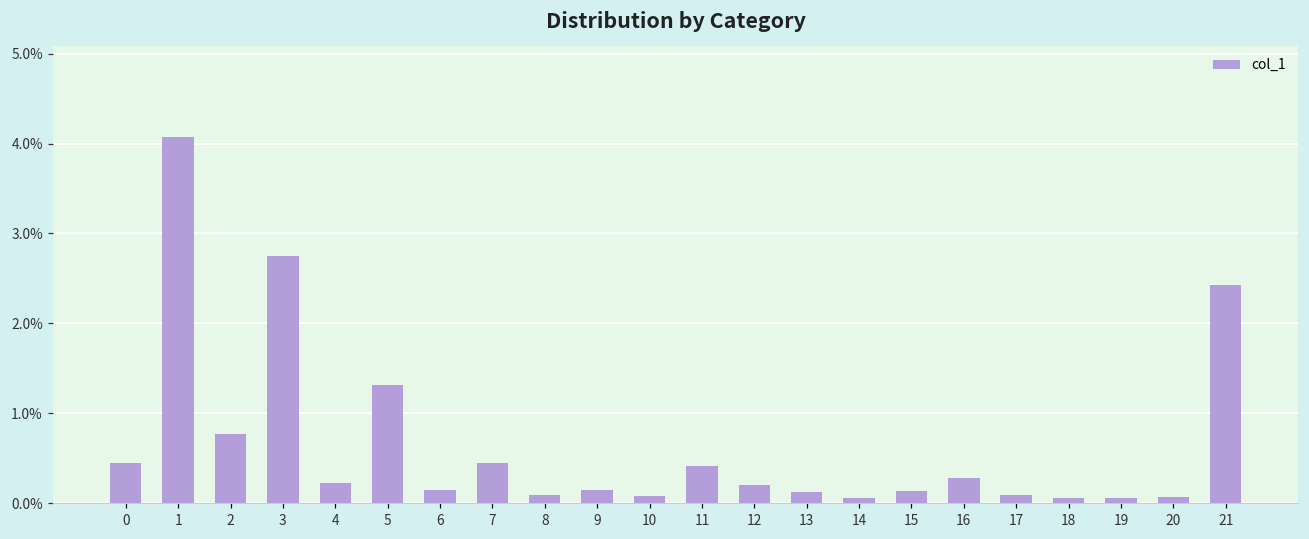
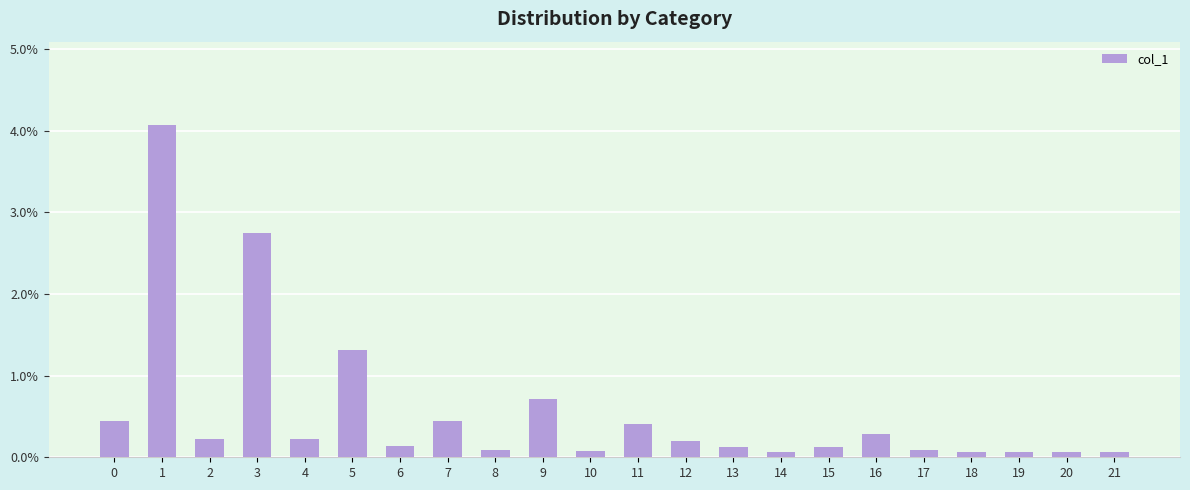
  {
    "0": "0.4%",
    "1": "4.1%",
-   "2": "0.8%",
+   "2": "0.2%",
    "3": "2.8%",
    "4": "0.2%",
    "5": "1.3%",
    "6": "0.1%",
    "7": "0.4%",
    "8": "0.1%",
-   "9": "0.1%",
+   "9": "0.7%",
    "10": "0.1%",
    "11": "0.4%",
    "12": "0.2%",
    "13": "0.1%",
    "14": "0.1%",
    "15": "0.1%",
    "16": "0.3%",
    "17": "0.1%",
    "18": "0.1%",
    "19": "0.1%",
    "20": "0.1%",
-   "21": "2.4%"
+   "21": "0.1%"
  }
